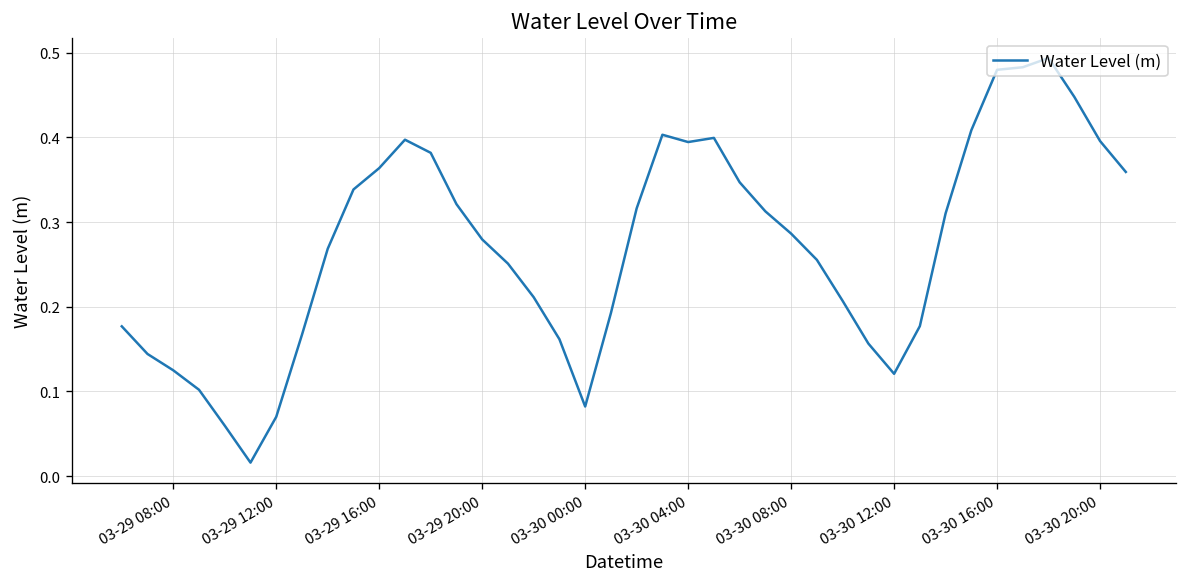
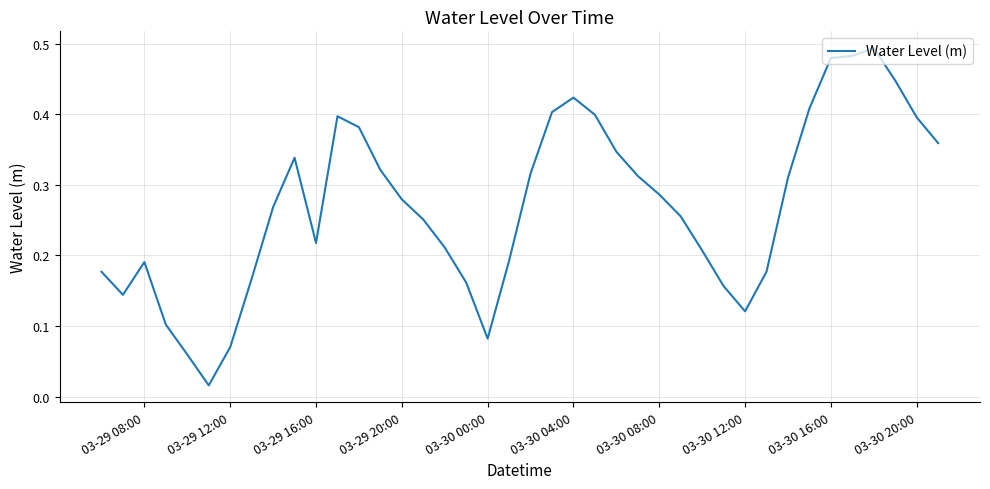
  {
-   "03-29 08:00": 0.12,
+   "03-29 08:00": 0.19,
    "03-29 12:00": 0.07,
-   "03-29 16:00": 0.36,
+   "03-29 16:00": 0.22,
    "03-29 20:00": 0.28,
    "03-30 00:00": 0.08,
-   "03-30 04:00": 0.39,
+   "03-30 04:00": 0.42,
    "03-30 08:00": 0.29,
    "03-30 12:00": 0.12,
    "03-30 20:00": 0.40
  }
